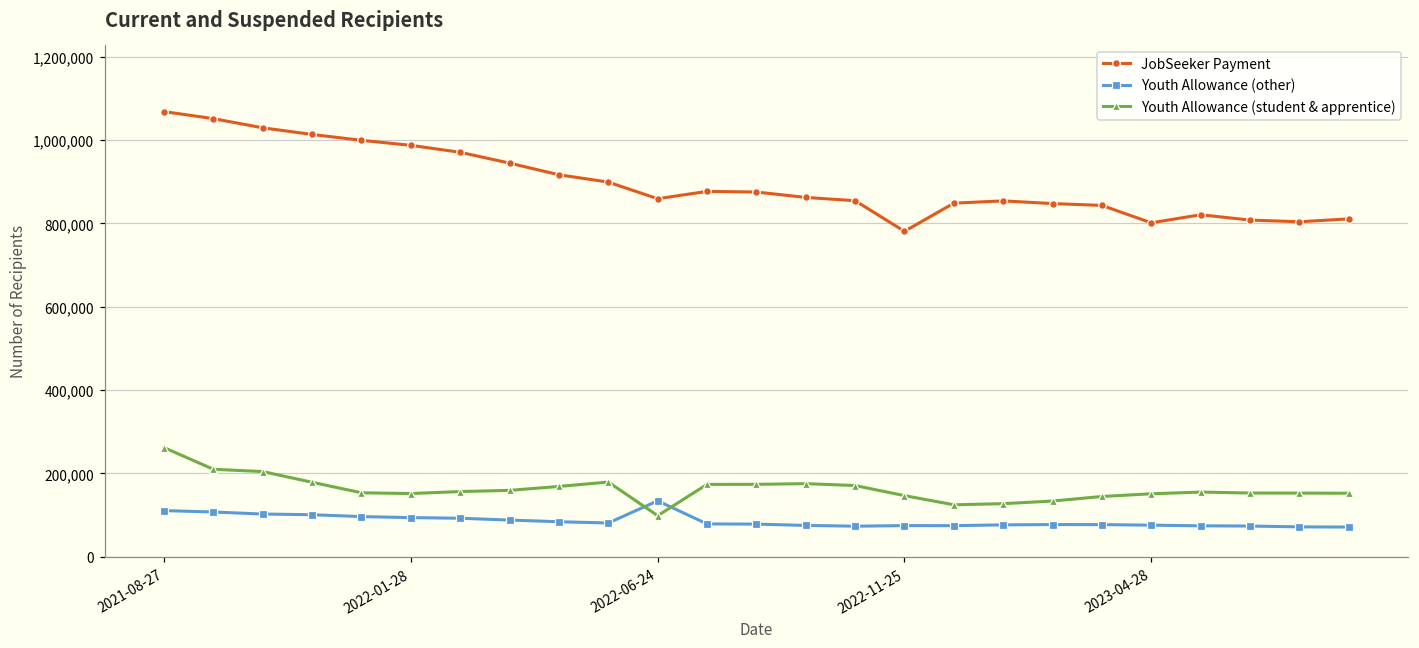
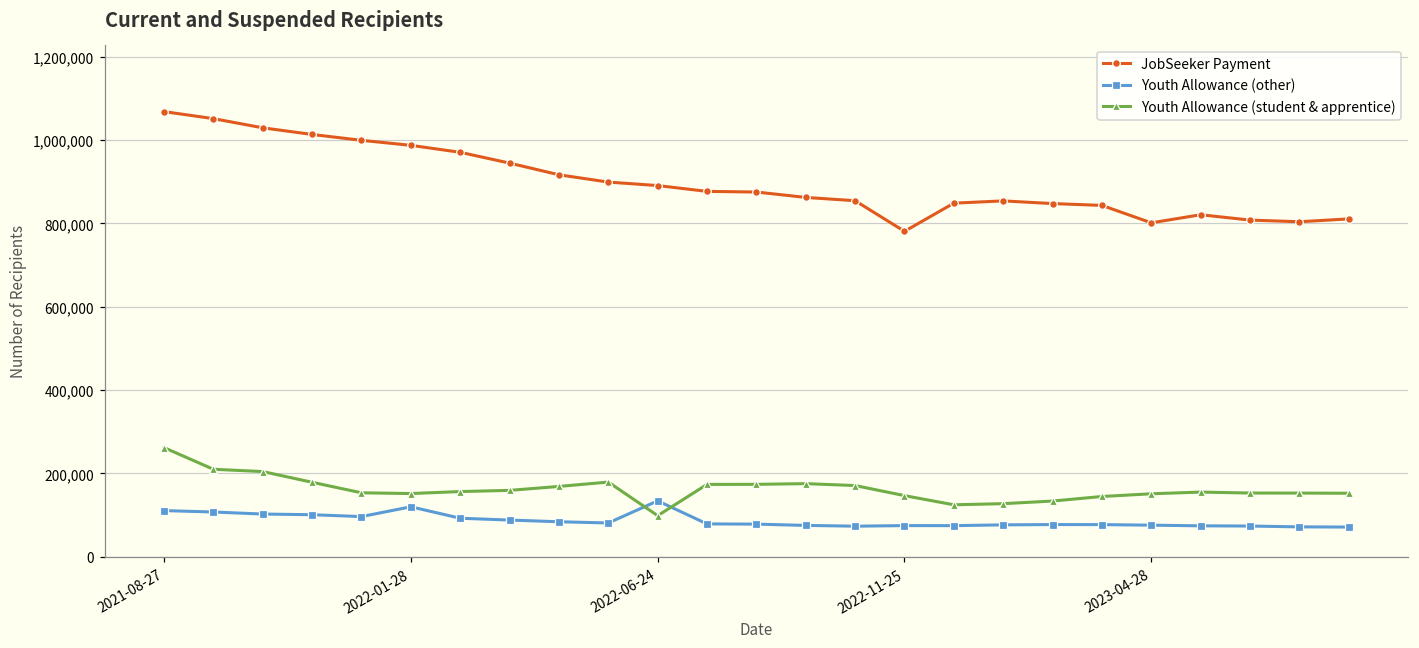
  {
    "JobSeeker Payment": {
      "2021-08-27": "1,070,000",
      "2022-01-28": "990,000",
-     "2022-06-24": "860,000",
+     "2022-06-24": "890,000",
      "2022-11-25": "780,000",
      "2023-04-28": "800,000"
    },
    "Youth Allowance (other)": {
      "2021-08-27": "110,000",
-     "2022-01-28": "90,000",
+     "2022-01-28": "120,000",
      "2022-06-24": "130,000",
      "2022-11-25": "70,000",
      "2023-04-28": "80,000"
    },
    "Youth Allowance (student & apprentice)": {
      "2021-08-27": "260,000",
      "2022-01-28": "150,000",
      "2022-06-24": "100,000",
      "2022-11-25": "150,000",
      "2023-04-28": "150,000"
    }
  }
